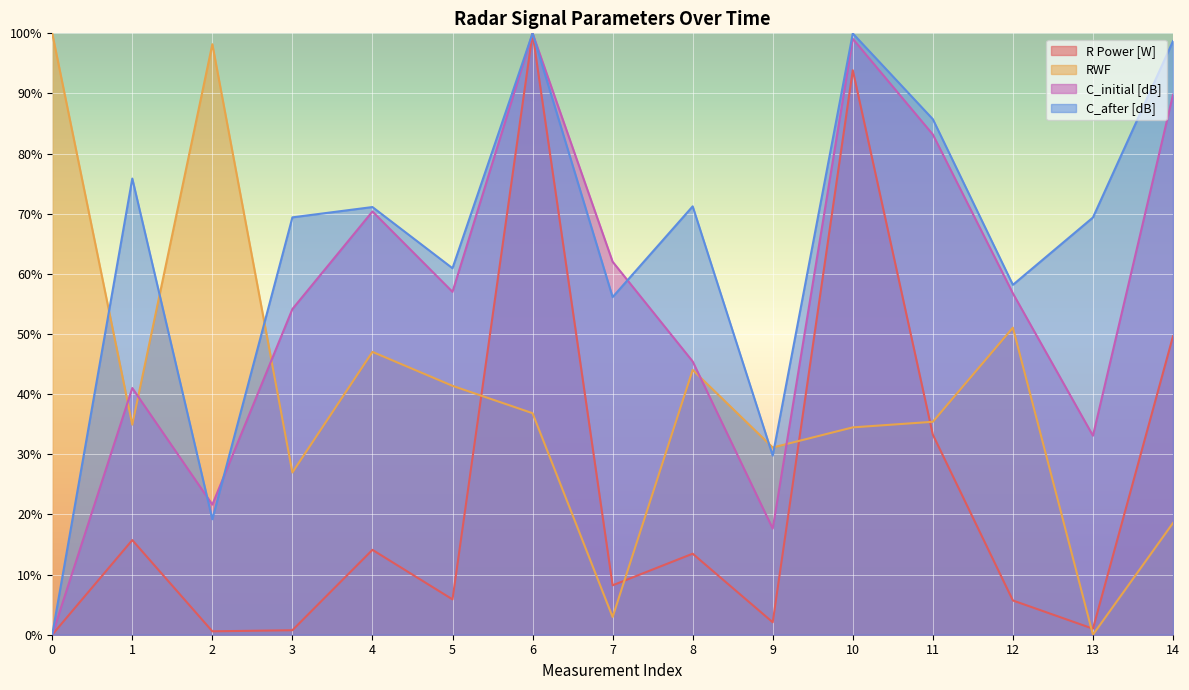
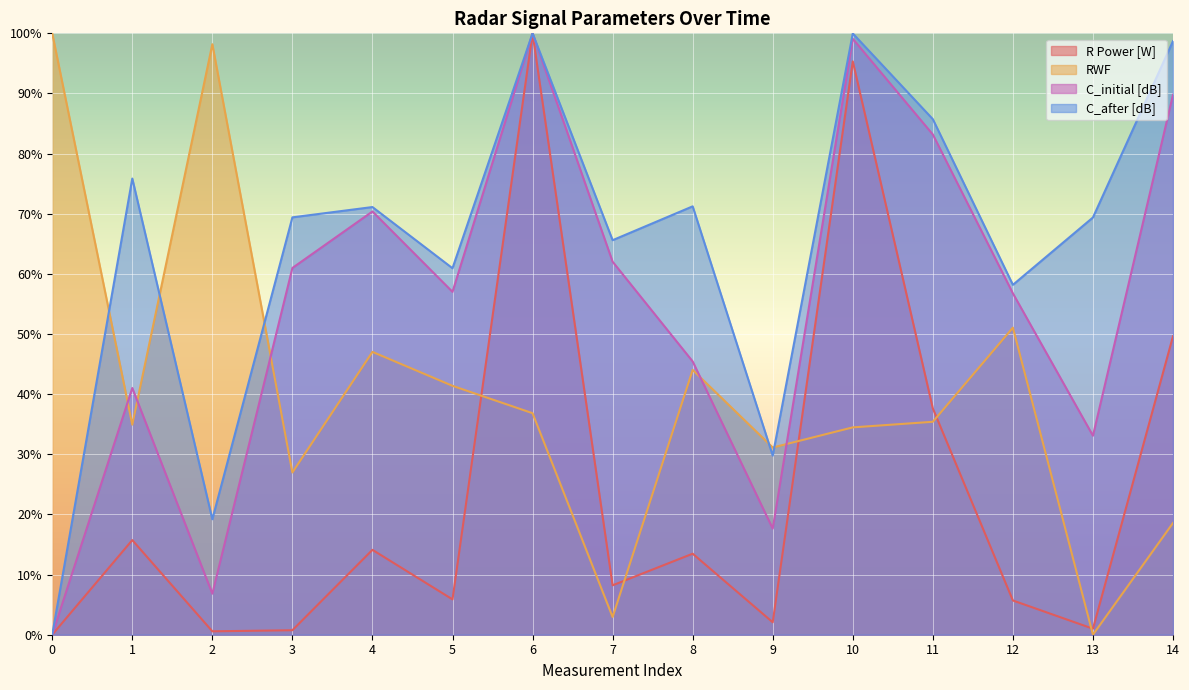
  {
    "R Power [W]": {
      "1": "16%",
      "2": "1%",
      "3": "1%",
      "4": "14%",
      "5": "6%",
      "7": "8%",
      "8": "13%",
      "9": "2%",
-     "10": "94%",
-     "11": "33%",
+     "10": "95%",
+     "11": "38%",
      "12": "6%",
      "13": "1%",
      "14": "50%"
    },
    "RWF": {
      "0": "100%",
      "1": "35%",
      "2": "98%",
      "3": "27%",
      "4": "47%",
      "5": "41%",
      "6": "37%",
      "7": "3%",
      "8": "44%",
      "9": "31%",
      "10": "34%",
      "11": "35%",
      "12": "51%",
      "13": "0%",
      "14": "19%"
    },
    "C_initial [dB]": {
      "1": "41%",
-     "2": "22%",
-     "3": "54%",
+     "2": "7%",
+     "3": "61%",
      "4": "70%",
      "5": "57%",
      "7": "62%",
      "8": "45%",
      "9": "18%",
      "10": "99%",
      "11": "83%",
      "12": "57%",
      "13": "33%",
      "14": "90%"
    },
    "C_after [dB]": {
      "1": "76%",
      "2": "19%",
      "3": "69%",
      "4": "71%",
      "5": "61%",
-     "7": "56%",
+     "7": "66%",
      "8": "71%",
      "9": "30%",
      "10": "100%",
      "11": "86%",
      "12": "58%",
      "13": "69%",
      "14": "99%"
    }
  }
